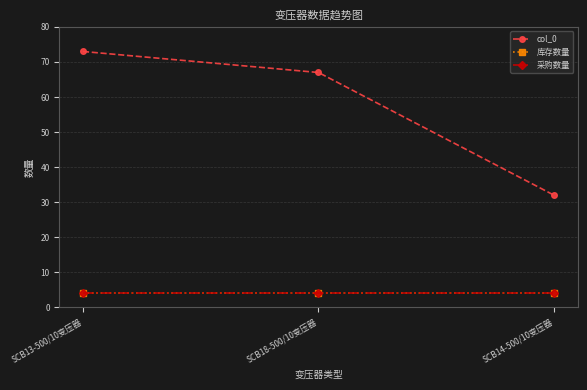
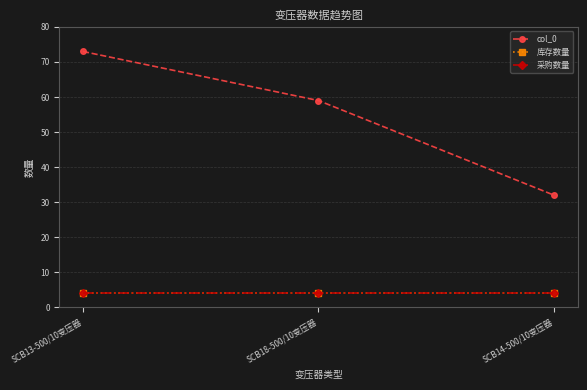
  {
    "col_0": {
      "SCB13-500/10变压器": 73,
-     "SCB18-500/10变压器": 67,
+     "SCB18-500/10变压器": 59,
      "SCB14-500/10变压器": 32
    },
    "采购数量": {
      "SCB13-500/10变压器": 4,
      "SCB18-500/10变压器": 4,
      "SCB14-500/10变压器": 4
    }
  }
